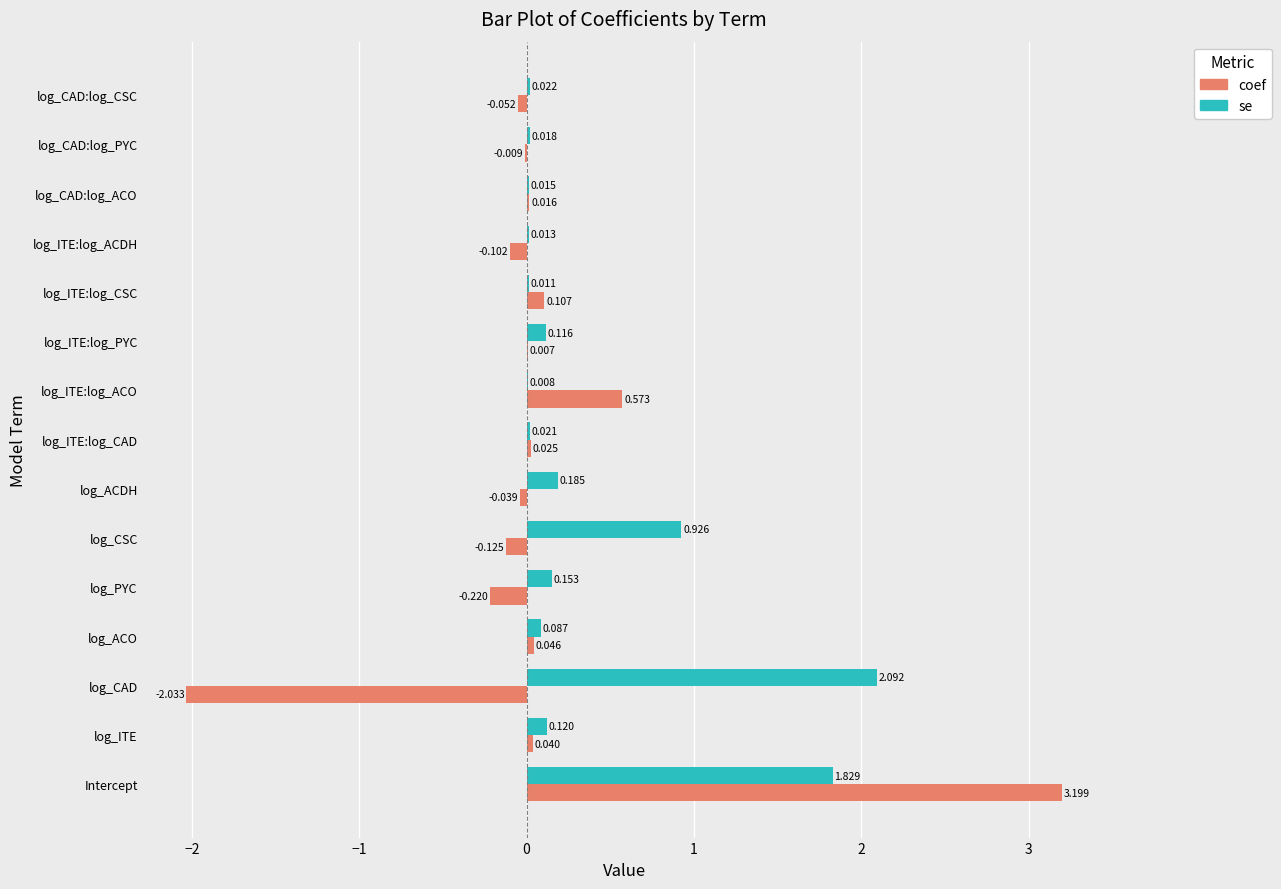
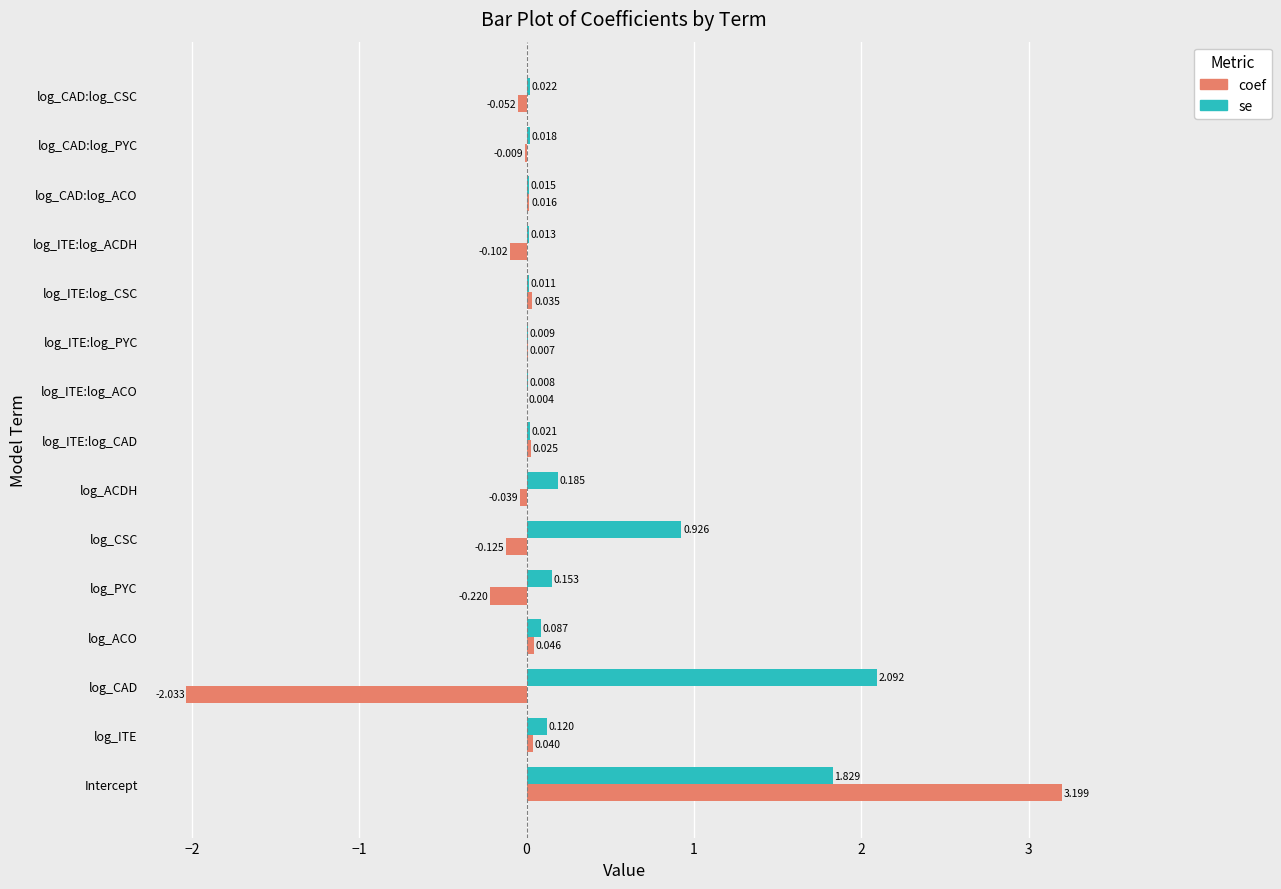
  {
    "se": {
      "log_CAD:log_CSC": 0.022,
      "log_CAD:log_PYC": 0.018,
      "log_CAD:log_ACO": 0.015,
      "log_ITE:log_ACDH": 0.013,
      "log_ITE:log_CSC": 0.011,
-     "log_ITE:log_PYC": 0.116,
+     "log_ITE:log_PYC": 0.009,
      "log_ITE:log_ACO": 0.008,
      "log_ITE:log_CAD": 0.021,
      "log_ACDH": 0.185,
      "log_CSC": 0.926,
      "log_PYC": 0.153,
      "log_ACO": 0.087,
      "log_CAD": 2.092,
      "log_ITE": 0.120,
      "Intercept": 1.829
    },
    "coef": {
      "log_CAD:log_CSC": -0.052,
      "log_CAD:log_PYC": -0.009,
      "log_CAD:log_ACO": 0.016,
      "log_ITE:log_ACDH": -0.102,
-     "log_ITE:log_CSC": 0.107,
+     "log_ITE:log_CSC": 0.035,
      "log_ITE:log_PYC": 0.007,
-     "log_ITE:log_ACO": 0.573,
+     "log_ITE:log_ACO": 0.004,
      "log_ITE:log_CAD": 0.025,
      "log_ACDH": -0.039,
      "log_CSC": -0.125,
      "log_PYC": -0.220,
      "log_ACO": 0.046,
      "log_CAD": -2.033,
      "log_ITE": 0.040,
      "Intercept": 3.199
    }
  }
